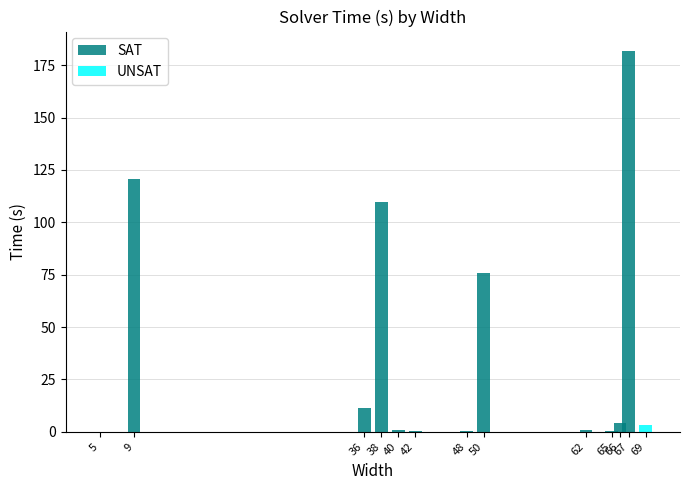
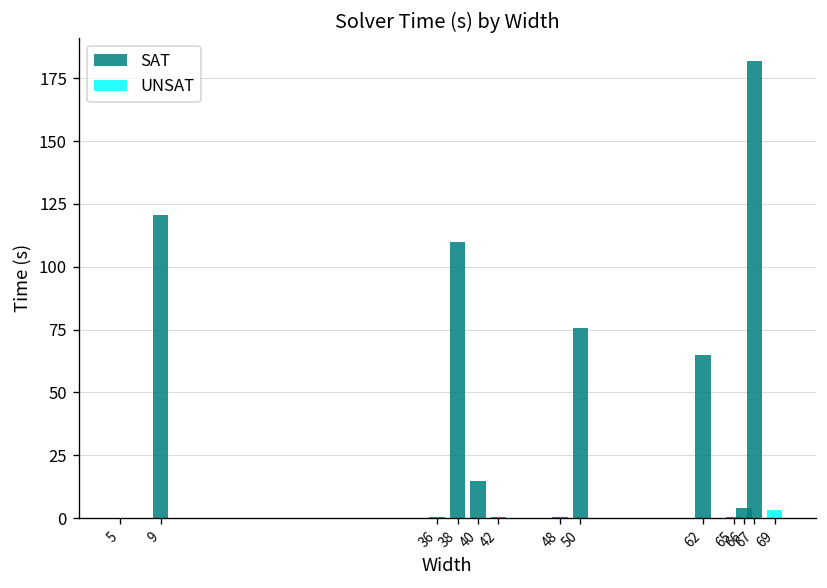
  {
    "SAT": {
      "9": 121,
-     "36": 11,
+     "36": 0,
      "38": 110,
-     "40": 1,
+     "40": 15,
      "50": 76,
-     "62": 1,
+     "62": 65,
      "66": 4,
      "67": 182
    },
    "UNSAT": {
      "69": 3
    }
  }
